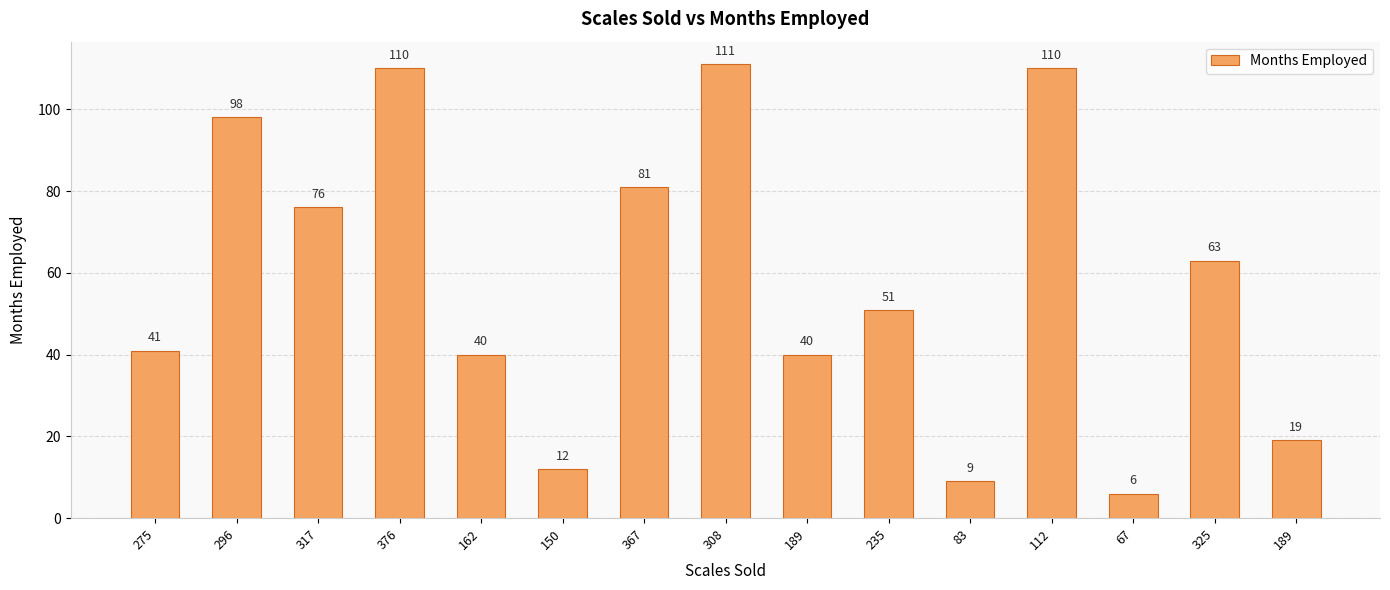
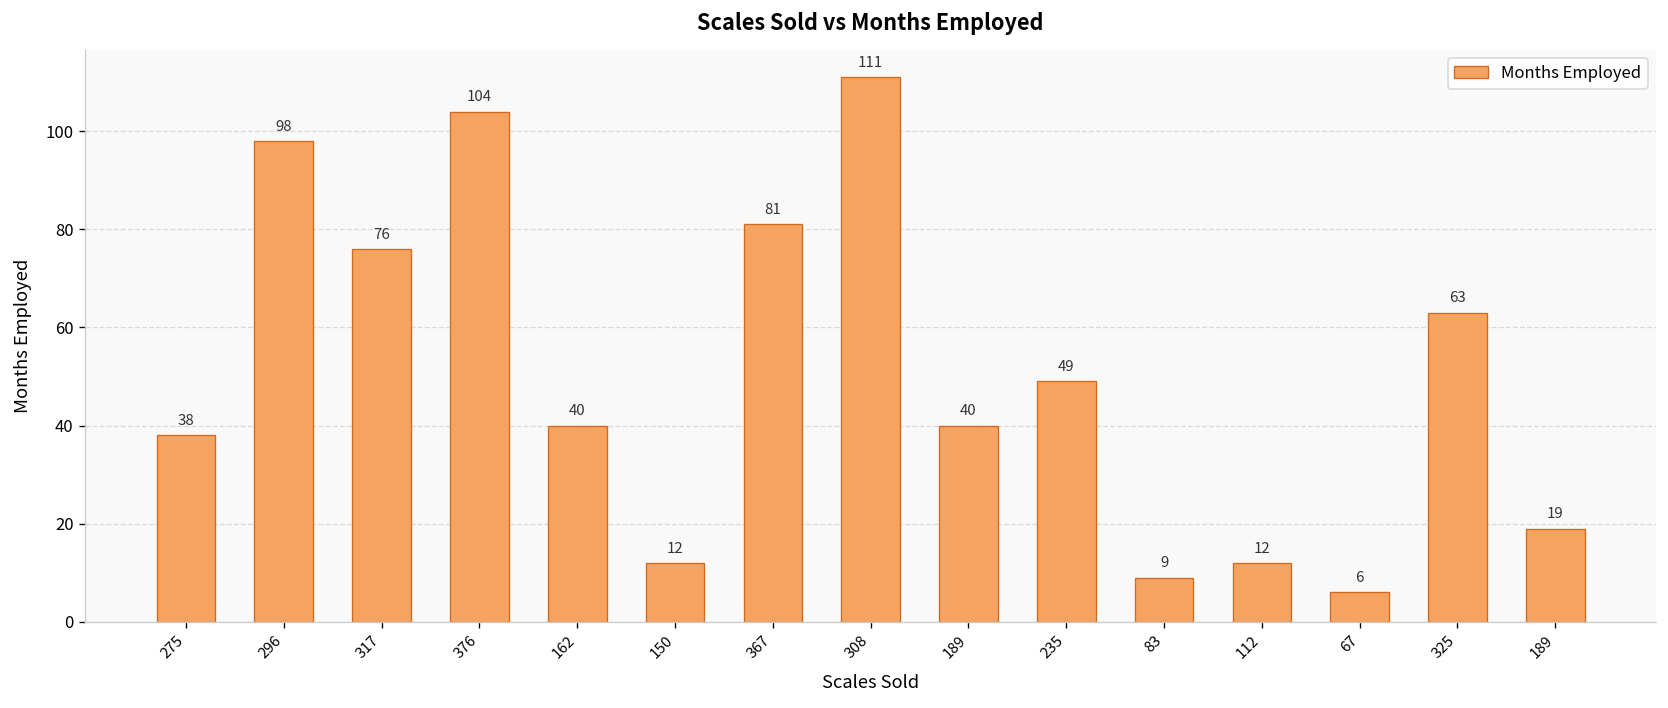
  {
-   "275": 41,
+   "275": 38,
    "296": 98,
    "317": 76,
-   "376": 110,
+   "376": 104,
    "162": 40,
    "150": 12,
    "367": 81,
    "308": 111,
-   "235": 51,
+   "235": 49,
    "83": 9,
-   "112": 110,
+   "112": 12,
    "67": 6,
    "325": 63
  }
